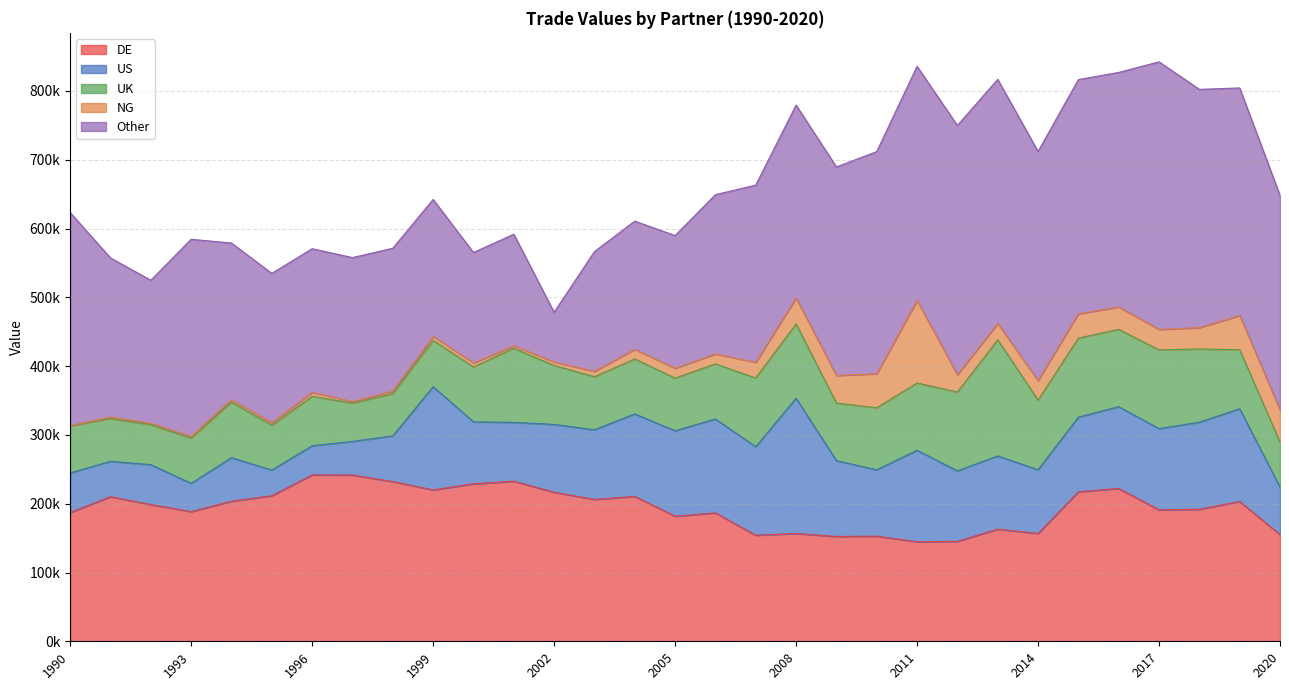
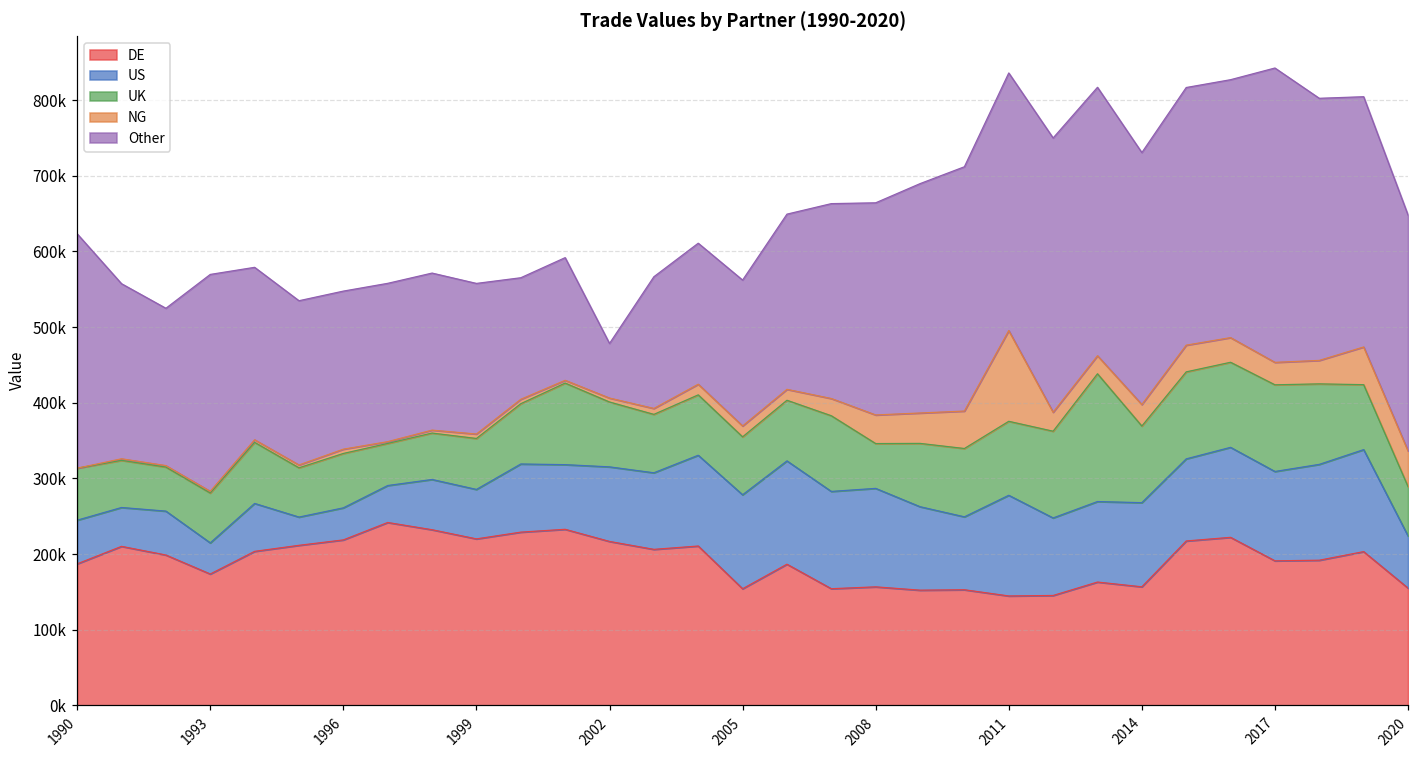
  {
    "DE": {
      "1990": 190000,
-     "1993": 190000,
-     "1996": 240000,
+     "1993": 170000,
+     "1996": 220000,
      "1999": 220000,
      "2002": 220000,
-     "2005": 180000,
+     "2005": 150000,
      "2008": 160000,
      "2011": 140000,
      "2014": 160000,
      "2017": 190000,
      "2020": 160000
    },
    "US": {
      "1990": 60000,
      "1993": 40000,
      "1996": 40000,
-     "1999": 150000,
+     "1999": 70000,
      "2002": 100000,
      "2005": 120000,
-     "2008": 200000,
+     "2008": 130000,
      "2011": 130000,
-     "2014": 90000,
+     "2014": 110000,
      "2017": 120000,
      "2020": 70000
    },
    "UK": {
      "1996": 70000,
      "1999": 70000,
      "2002": 90000,
      "2005": 80000,
-     "2008": 110000,
+     "2008": 60000,
      "2011": 100000,
      "2014": 100000,
      "2017": 110000,
      "2020": 70000
    },
    "NG": {
      "1996": 10000,
      "1999": 10000,
      "2002": 10000,
      "2005": 10000,
      "2008": 40000,
      "2011": 120000,
      "2014": 30000,
      "2017": 30000,
      "2020": 50000
    },
    "Other": {
      "1990": 310000,
      "1993": 290000,
      "1996": 210000,
      "1999": 200000,
      "2002": 70000,
      "2005": 190000,
      "2008": 280000,
      "2011": 340000,
      "2014": 330000,
      "2017": 390000,
      "2020": 310000
    }
  }
